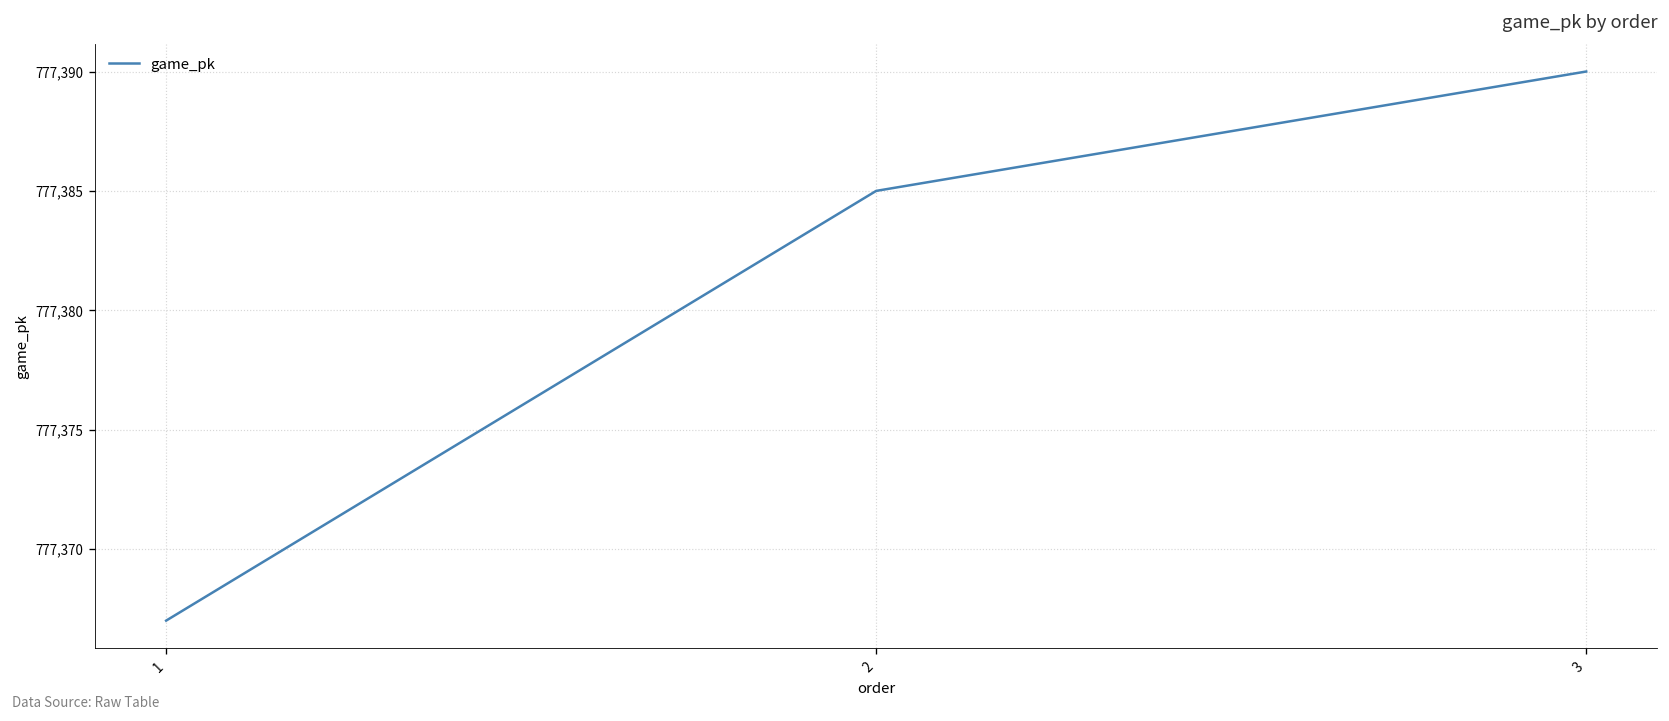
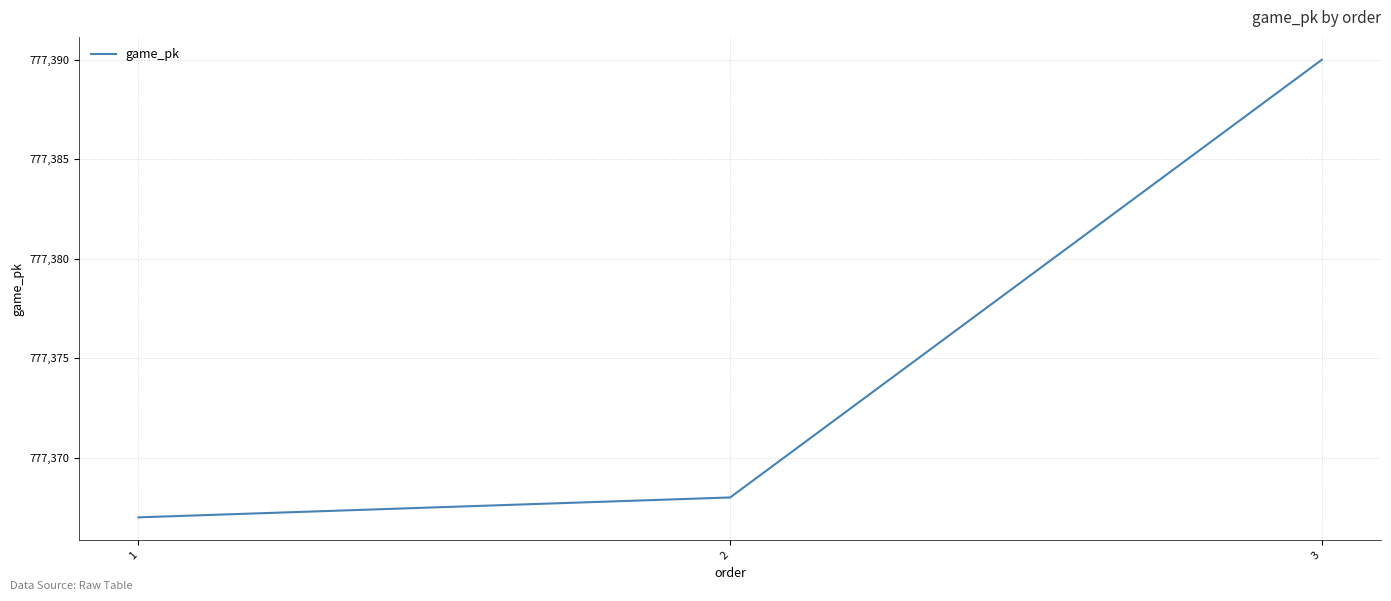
  {
    "1": "777,367",
-   "2": "777,385",
+   "2": "777,368",
    "3": "777,390"
  }
